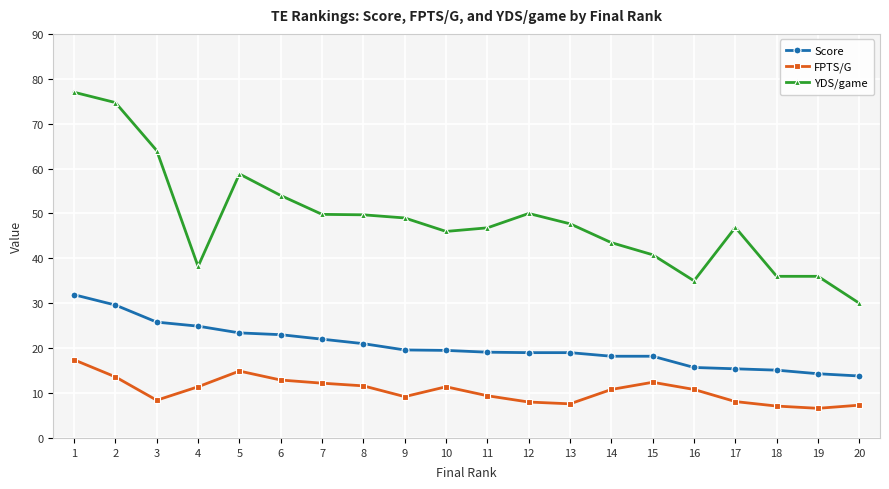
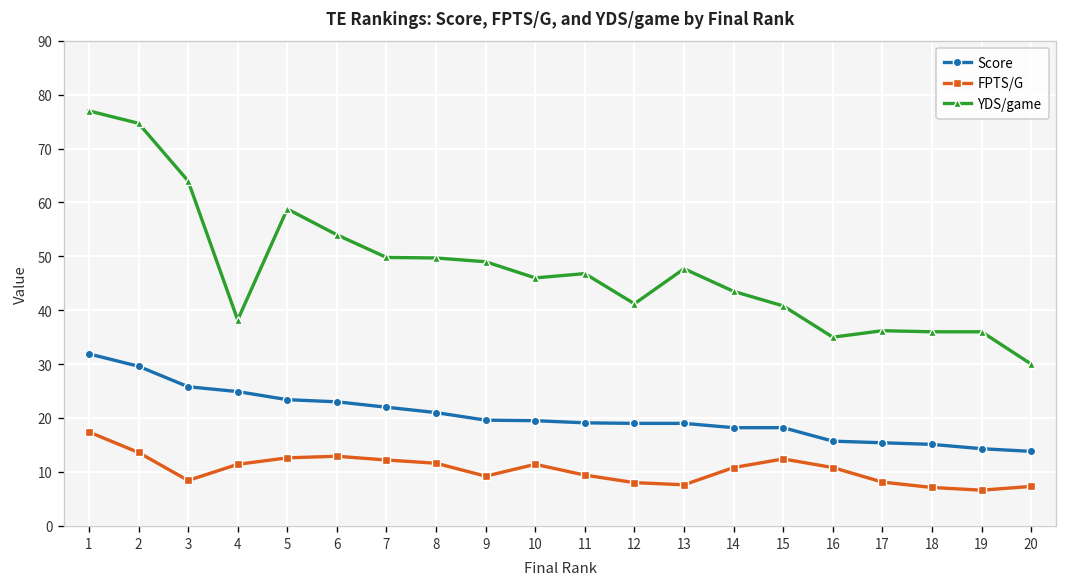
  {
    "Score": {
      "1": 32,
      "2": 30,
      "3": 26,
      "4": 25,
      "5": 23,
      "6": 23,
      "7": 22,
      "8": 21,
      "9": 20,
      "10": 20,
      "11": 19,
      "12": 19,
      "13": 19,
      "14": 18,
      "15": 18,
      "16": 16,
      "17": 15,
      "18": 15,
      "19": 14,
      "20": 14
    },
    "FPTS/G": {
      "1": 17,
      "2": 14,
      "3": 8,
      "4": 11,
-     "5": 15,
+     "5": 13,
      "6": 13,
      "7": 12,
      "8": 12,
      "9": 9,
      "10": 11,
      "11": 9,
      "12": 8,
      "13": 8,
      "14": 11,
      "15": 12,
      "16": 11,
      "17": 8,
      "18": 7,
      "19": 7,
      "20": 7
    },
    "YDS/game": {
      "1": 77,
      "2": 75,
      "3": 64,
      "4": 38,
      "5": 59,
      "6": 54,
      "7": 50,
      "8": 50,
      "9": 49,
      "10": 46,
      "11": 47,
-     "12": 50,
+     "12": 41,
      "13": 48,
      "14": 44,
      "15": 41,
      "16": 35,
-     "17": 47,
+     "17": 36,
      "18": 36,
      "19": 36,
      "20": 30
    }
  }
